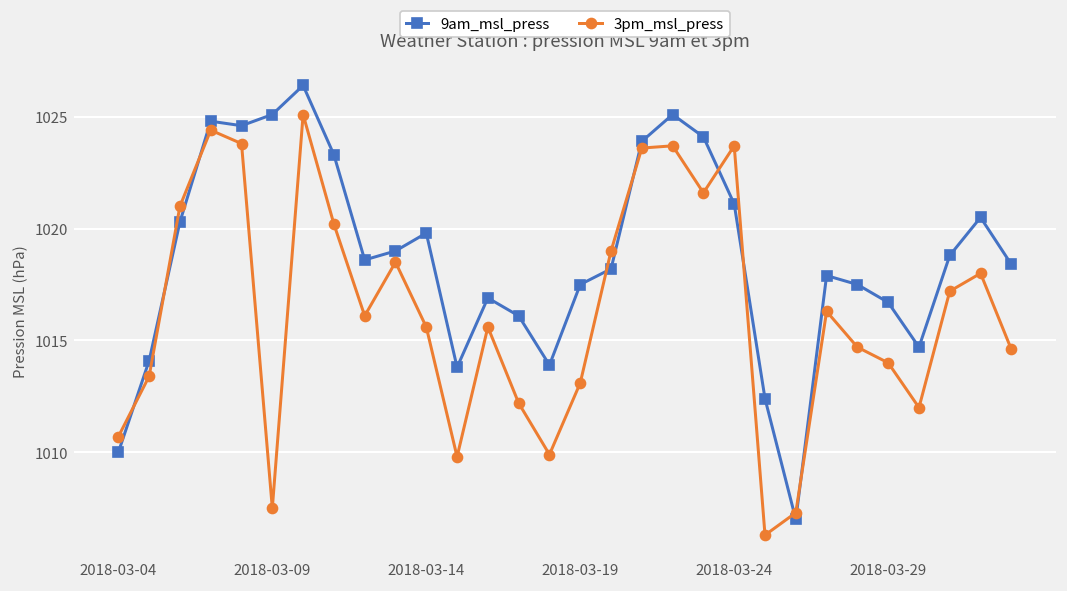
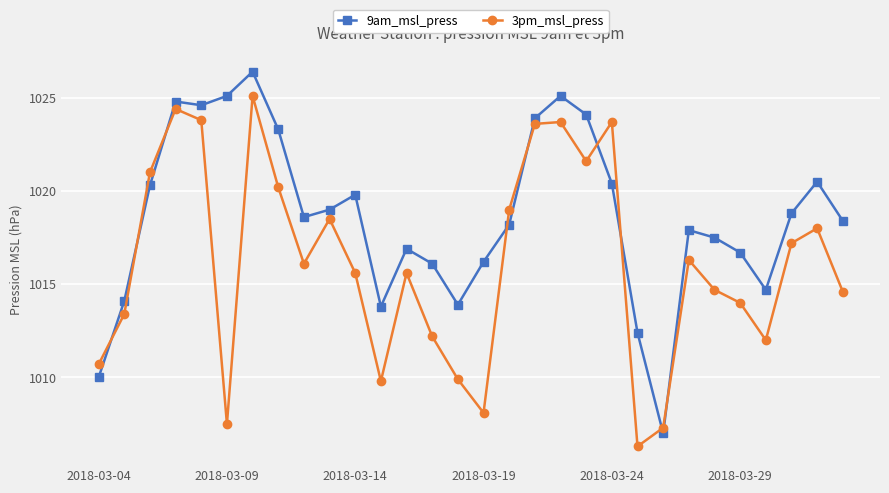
  {
    "9am_msl_press": {
      "2018-03-04": 1010.0,
      "2018-03-09": 1025.1,
      "2018-03-14": 1019.8,
-     "2018-03-19": 1017.5,
-     "2018-03-24": 1021.1,
+     "2018-03-19": 1016.2,
+     "2018-03-24": 1020.4,
      "2018-03-29": 1016.7
    },
    "3pm_msl_press": {
      "2018-03-04": 1010.7,
      "2018-03-09": 1007.5,
      "2018-03-14": 1015.6,
-     "2018-03-19": 1013.1,
+     "2018-03-19": 1008.1,
      "2018-03-24": 1023.7,
      "2018-03-29": 1014.0
    }
  }
